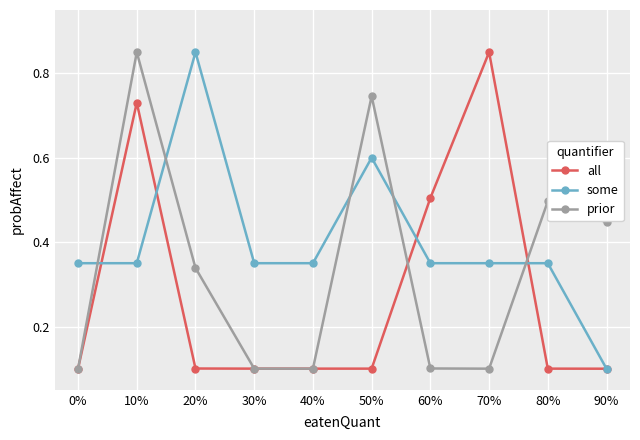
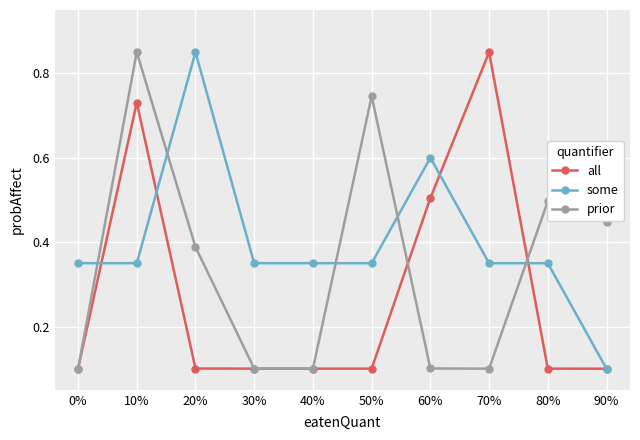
  {
    "all": {
      "10%": 0.73,
      "20%": 0.10,
      "50%": 0.10,
      "60%": 0.50,
      "70%": 0.85,
      "80%": 0.10
    },
    "some": {
      "0%": 0.35,
      "10%": 0.35,
      "20%": 0.85,
      "30%": 0.35,
      "40%": 0.35,
-     "50%": 0.60,
-     "60%": 0.35,
+     "50%": 0.35,
+     "60%": 0.60,
      "70%": 0.35,
      "80%": 0.35
    },
    "prior": {
      "10%": 0.85,
-     "20%": 0.34,
+     "20%": 0.39,
      "50%": 0.75,
      "60%": 0.10,
      "70%": 0.10,
      "90%": 0.45
    }
  }
